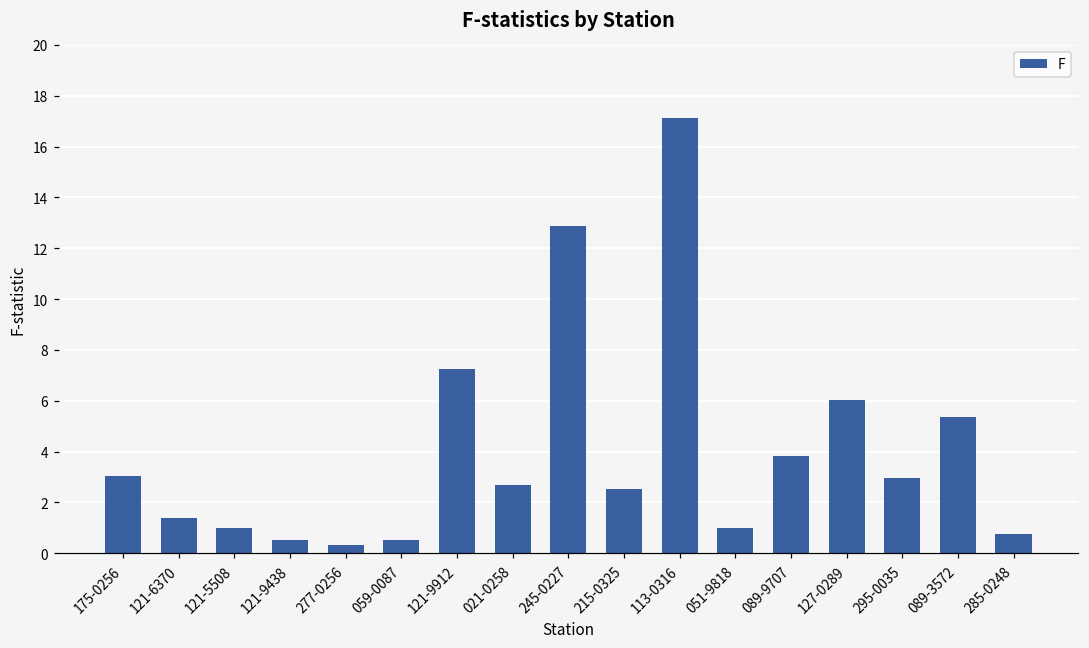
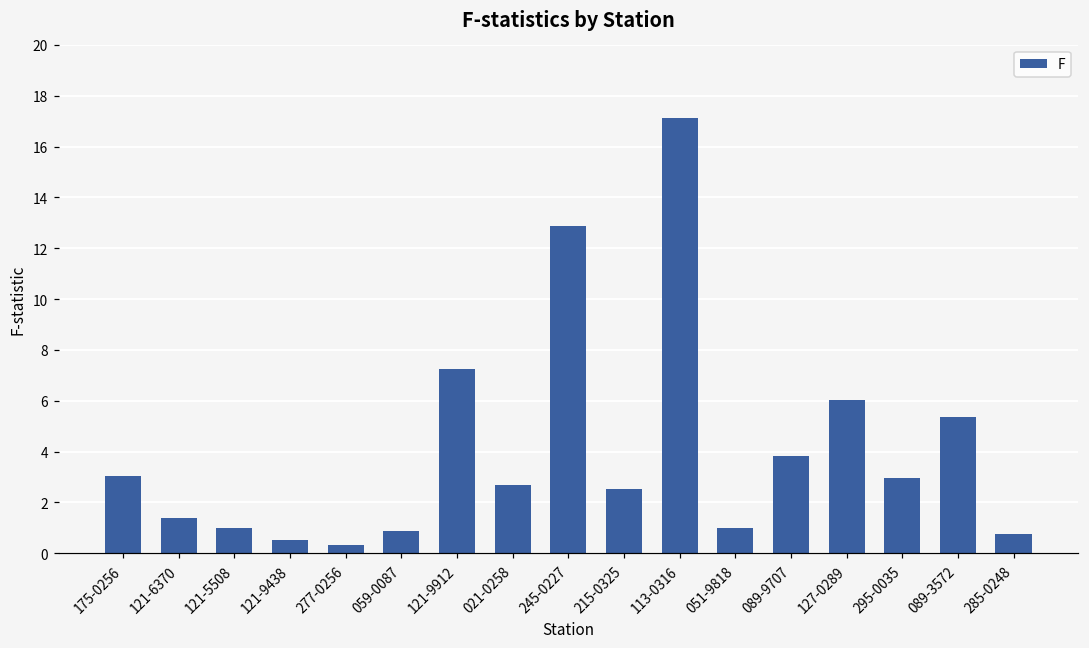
  {
    "175-0256": 3.1,
    "121-6370": 1.4,
    "121-5508": 1.0,
    "121-9438": 0.5,
    "277-0256": 0.3,
-   "059-0087": 0.5,
+   "059-0087": 0.9,
    "121-9912": 7.3,
    "021-0258": 2.7,
    "245-0227": 12.9,
    "215-0325": 2.5,
    "113-0316": 17.1,
    "051-9818": 1.0,
    "089-9707": 3.8,
    "127-0289": 6.0,
    "295-0035": 2.9,
    "089-3572": 5.4,
    "285-0248": 0.8
  }
